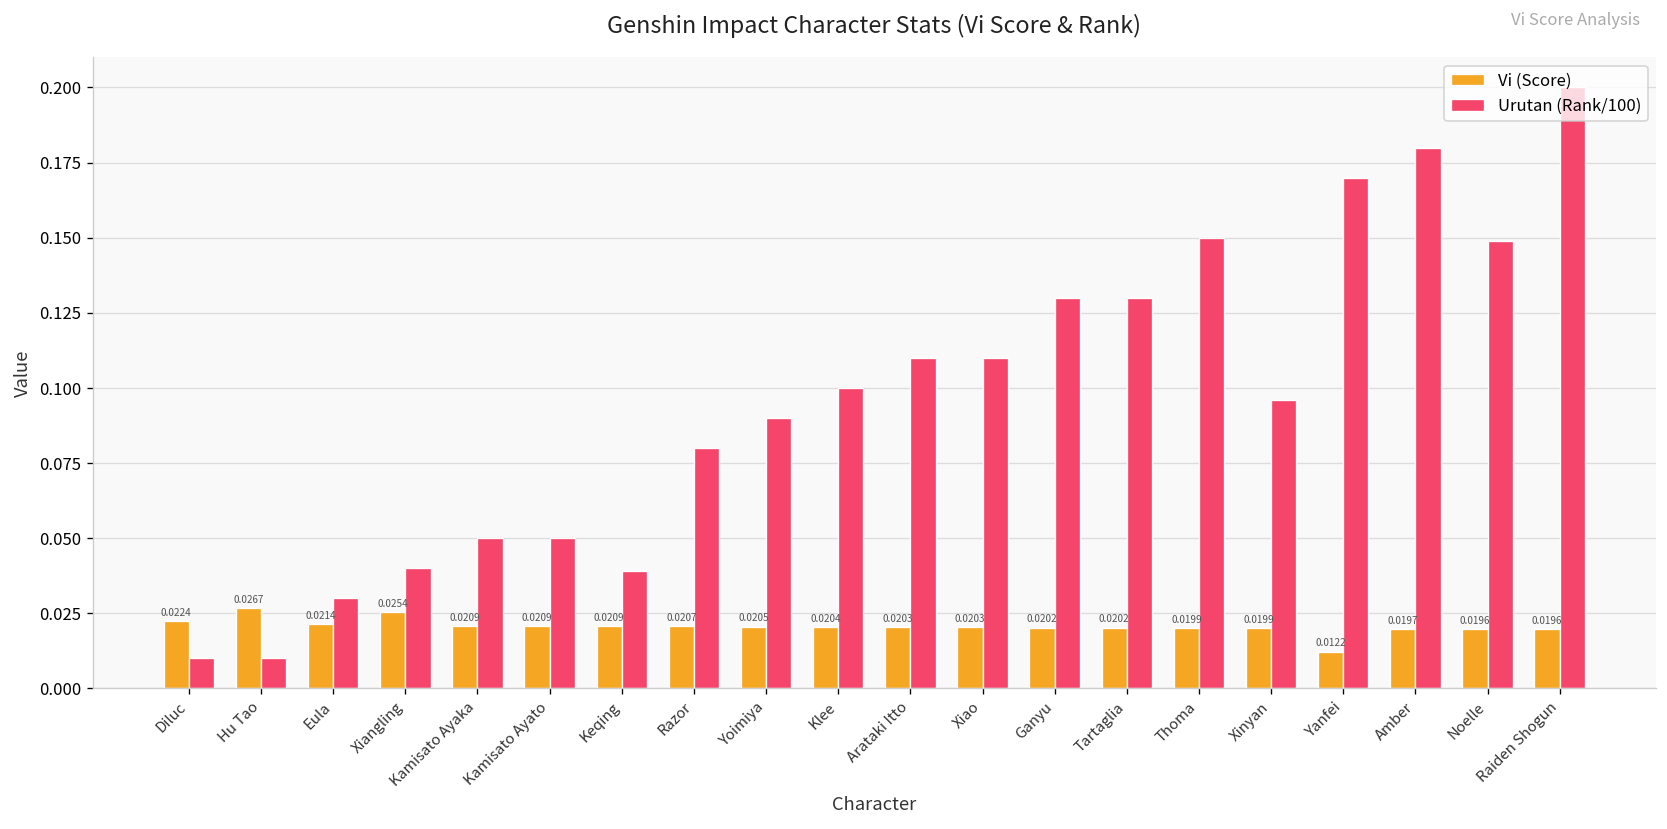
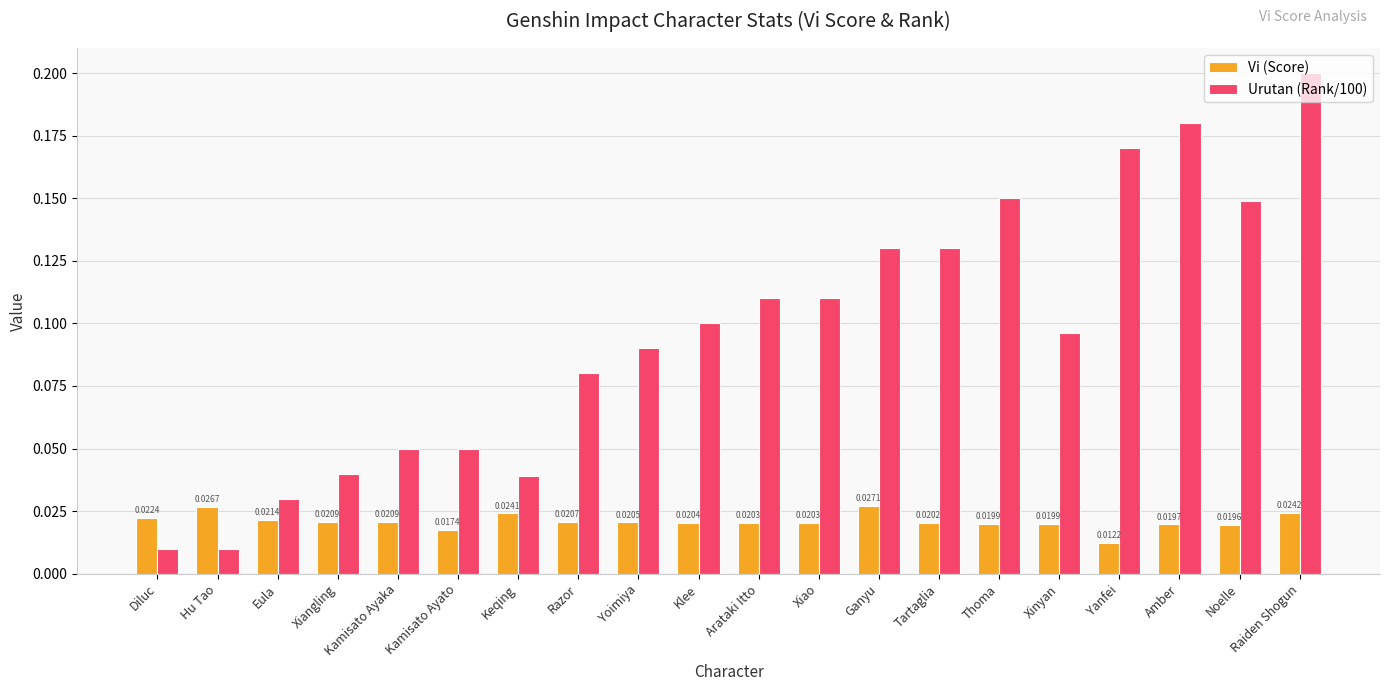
  {
    "Vi (Score)": {
      "Diluc": 0.0224,
      "Hu Tao": 0.0267,
      "Eula": 0.0214,
-     "Xiangling": 0.0254,
+     "Xiangling": 0.0209,
      "Kamisato Ayaka": 0.0209,
-     "Kamisato Ayato": 0.0209,
-     "Keqing": 0.0209,
+     "Kamisato Ayato": 0.0174,
+     "Keqing": 0.0241,
      "Razor": 0.0207,
      "Yoimiya": 0.0205,
      "Klee": 0.0204,
      "Arataki Itto": 0.0203,
      "Xiao": 0.0203,
-     "Ganyu": 0.0202,
+     "Ganyu": 0.0271,
      "Tartaglia": 0.0202,
      "Thoma": 0.0199,
      "Xinyan": 0.0199,
      "Yanfei": 0.0122,
      "Amber": 0.0197,
      "Noelle": 0.0196,
-     "Raiden Shogun": 0.0196
+     "Raiden Shogun": 0.0242
    },
    "Urutan (Rank/100)": {
      "Diluc": 0.010,
      "Hu Tao": 0.010,
      "Eula": 0.030,
      "Xiangling": 0.040,
      "Kamisato Ayaka": 0.050,
      "Kamisato Ayato": 0.050,
      "Keqing": 0.039,
      "Razor": 0.080,
      "Yoimiya": 0.090,
      "Klee": 0.100,
      "Arataki Itto": 0.110,
      "Xiao": 0.110,
      "Ganyu": 0.130,
      "Tartaglia": 0.130,
      "Thoma": 0.150,
      "Xinyan": 0.096,
      "Yanfei": 0.170,
      "Amber": 0.180,
      "Noelle": 0.149
    }
  }
